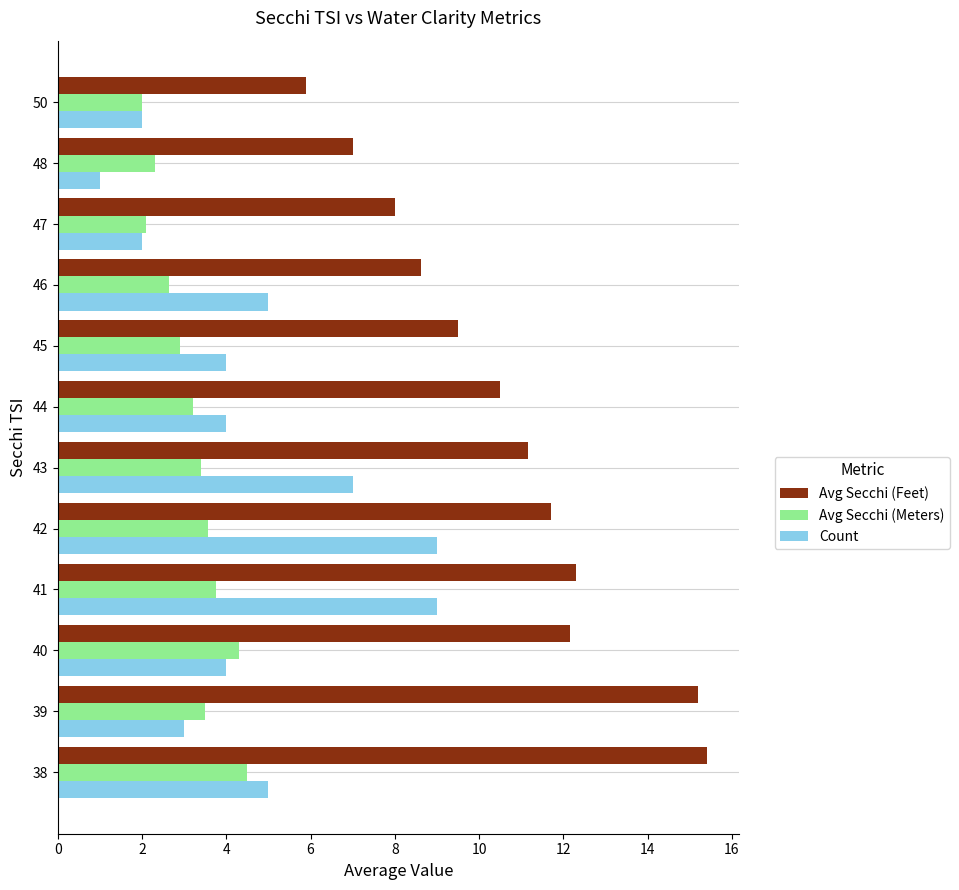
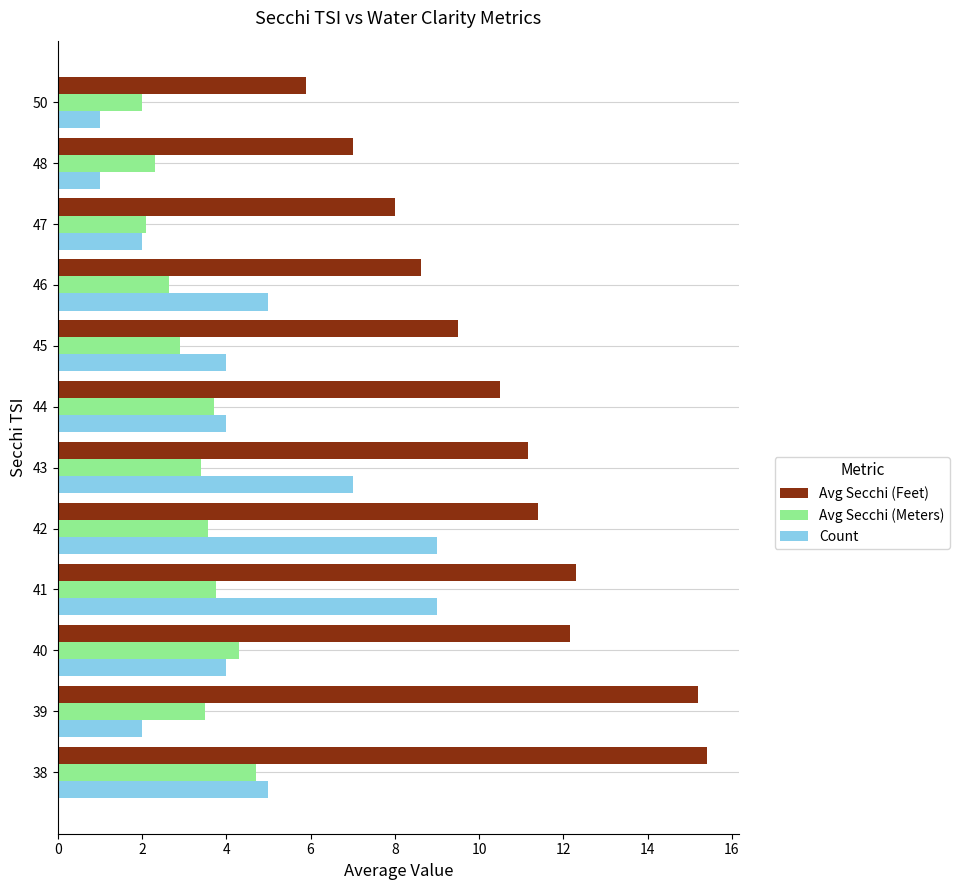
  {
    "Avg Secchi (Feet)": {
      "50": 5.9,
      "48": 7.0,
      "47": 8.0,
      "46": 8.6,
      "45": 9.5,
      "44": 10.5,
      "43": 11.2,
-     "42": 11.7,
+     "42": 11.4,
      "41": 12.3,
      "40": 12.2,
      "39": 15.2,
      "38": 15.4
    },
    "Avg Secchi (Meters)": {
      "50": 2.0,
      "48": 2.3,
      "47": 2.1,
      "46": 2.6,
      "45": 2.9,
-     "44": 3.2,
+     "44": 3.7,
      "43": 3.4,
      "42": 3.6,
      "41": 3.8,
      "40": 4.3,
      "39": 3.5,
-     "38": 4.5
+     "38": 4.7
    },
    "Count": {
-     "50": 2,
+     "50": 1,
      "48": 1,
      "47": 2,
      "46": 5,
      "45": 4,
      "44": 4,
      "43": 7,
      "42": 9,
      "41": 9,
      "40": 4,
-     "39": 3,
+     "39": 2,
      "38": 5
    }
  }
